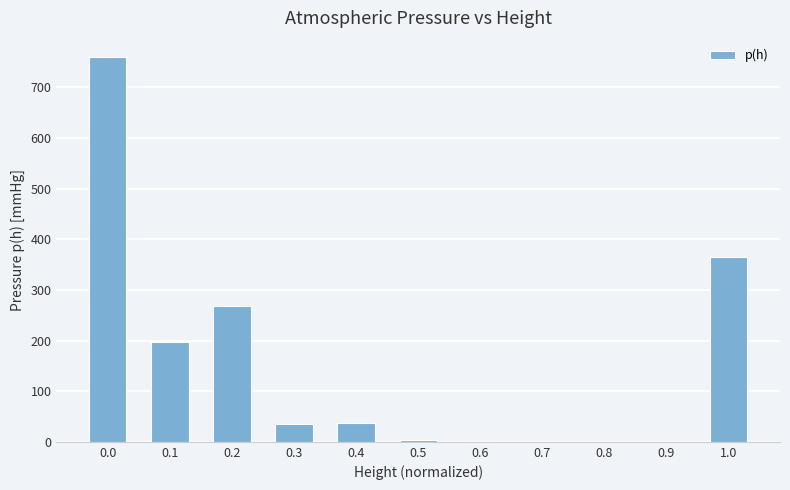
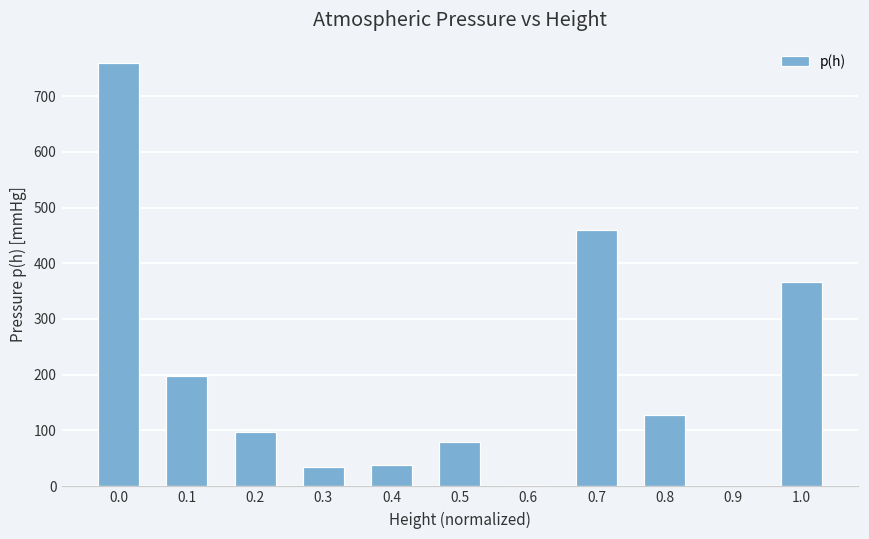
  {
    "0.0": 760,
    "0.1": 200,
-   "0.2": 270,
+   "0.2": 100,
    "0.3": 30,
    "0.4": 40,
-   "0.5": 0,
-   "0.7": 0,
-   "0.8": 0,
+   "0.5": 80,
+   "0.7": 460,
+   "0.8": 130,
    "1.0": 370
  }
